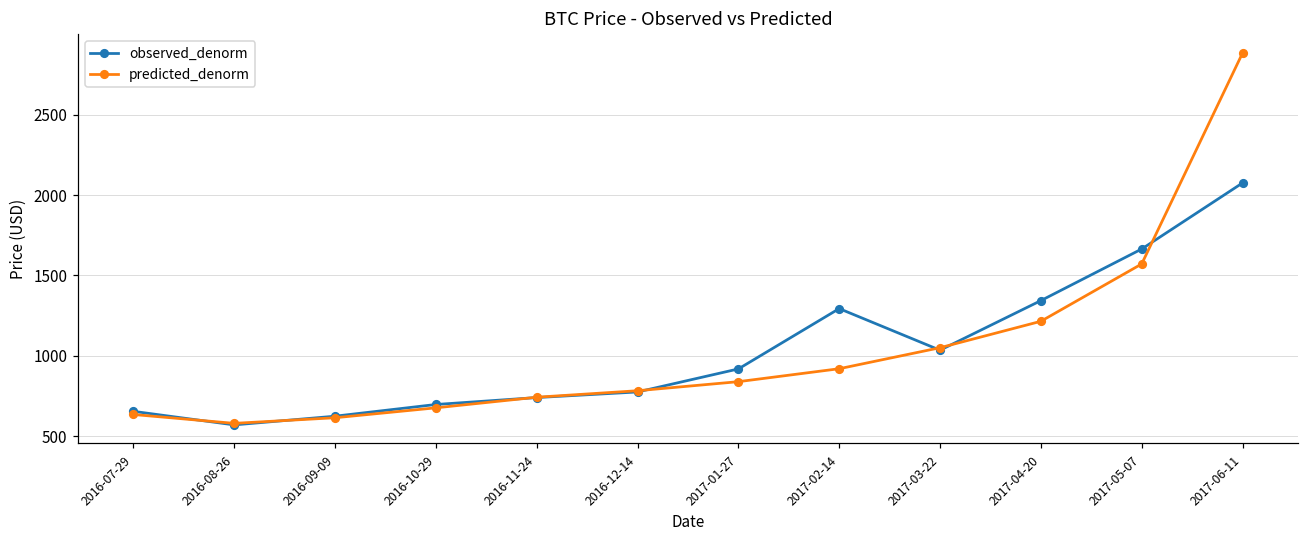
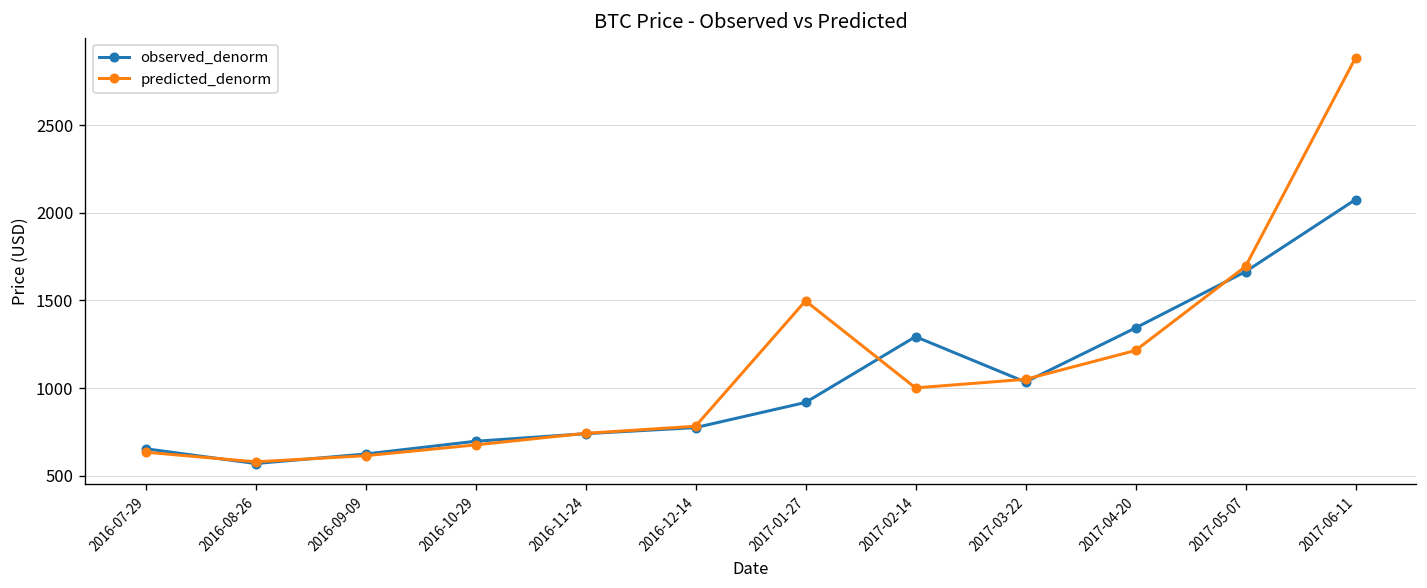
  {
    "observed_denorm": {
      "2016-07-29": 650,
      "2016-10-29": 700,
      "2017-01-27": 920,
      "2017-02-14": 1290,
      "2017-04-20": 1340,
      "2017-05-07": 1660,
      "2017-06-11": 2080
    },
    "predicted_denorm": {
      "2016-07-29": 640,
      "2016-10-29": 680,
-     "2017-01-27": 840,
-     "2017-02-14": 920,
+     "2017-01-27": 1500,
+     "2017-02-14": 1000,
      "2017-04-20": 1210,
-     "2017-05-07": 1570,
+     "2017-05-07": 1690,
      "2017-06-11": 2880
    }
  }
